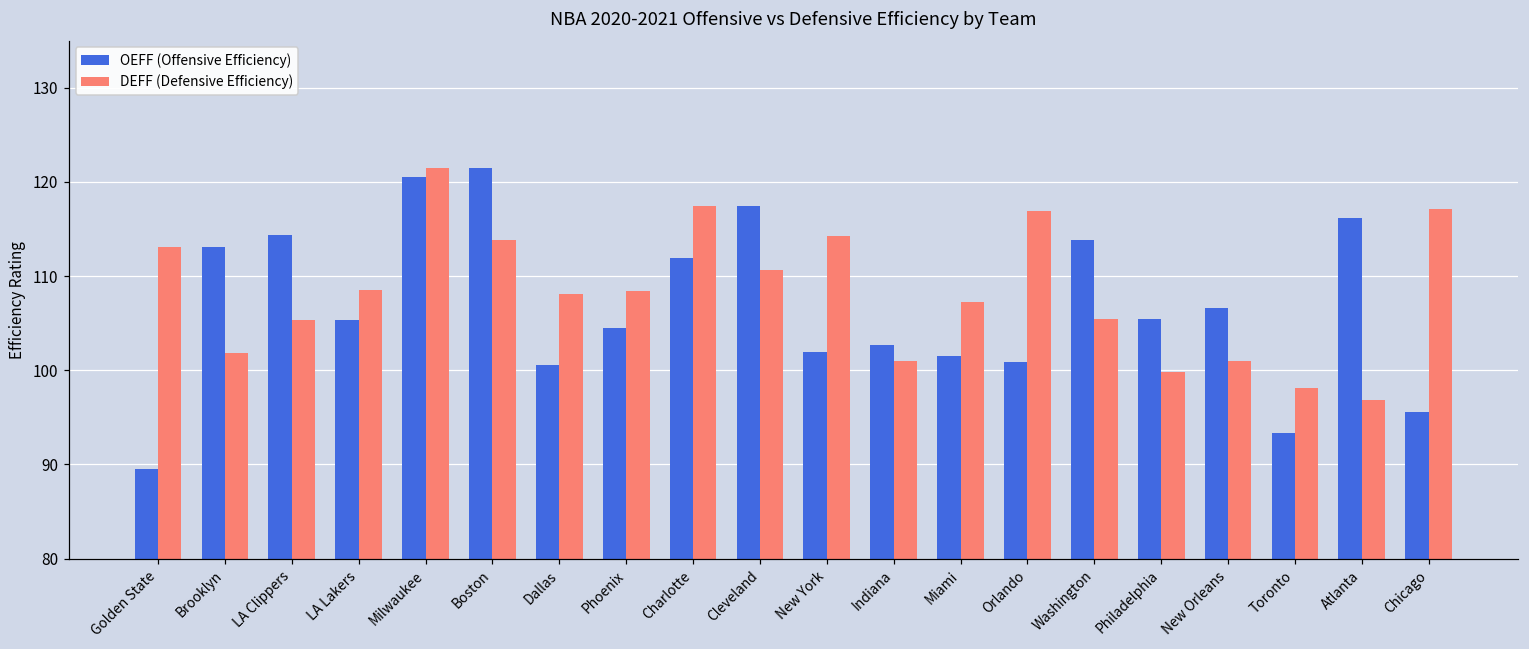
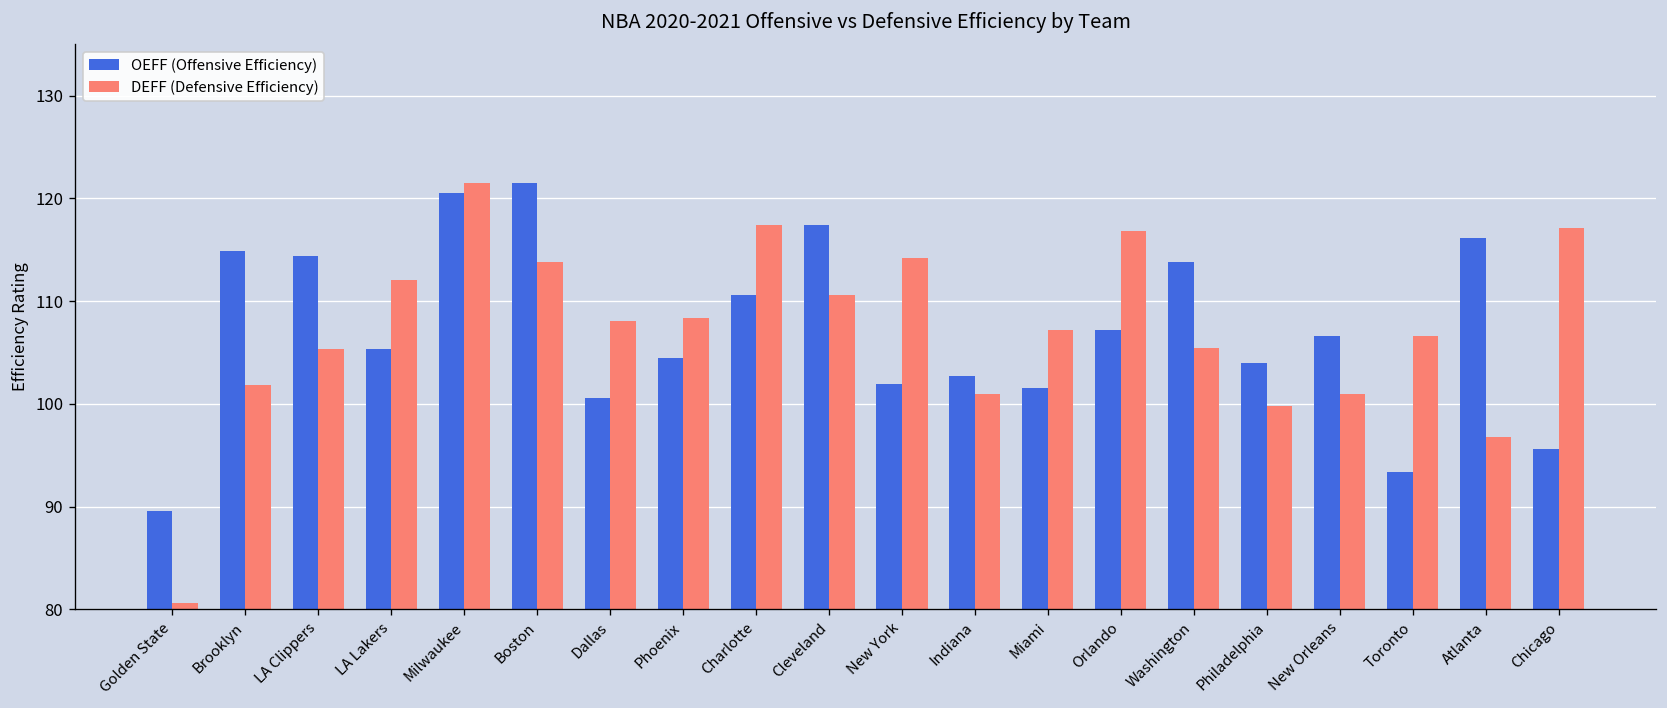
  {
    "OEFF (Offensive Efficiency)": {
      "Golden State": 90,
-     "Brooklyn": 113,
+     "Brooklyn": 115,
      "LA Clippers": 114,
      "LA Lakers": 105,
      "Milwaukee": 120,
      "Boston": 121,
      "Dallas": 101,
      "Phoenix": 104,
-     "Charlotte": 112,
+     "Charlotte": 111,
      "Cleveland": 117,
      "New York": 102,
      "Indiana": 103,
      "Miami": 102,
-     "Orlando": 101,
+     "Orlando": 107,
      "Washington": 114,
-     "Philadelphia": 105,
+     "Philadelphia": 104,
      "New Orleans": 107,
      "Toronto": 93,
      "Atlanta": 116,
      "Chicago": 96
    },
    "DEFF (Defensive Efficiency)": {
-     "Golden State": 113,
+     "Golden State": 81,
      "Brooklyn": 102,
      "LA Clippers": 105,
-     "LA Lakers": 108,
+     "LA Lakers": 112,
      "Milwaukee": 121,
      "Boston": 114,
      "Dallas": 108,
      "Phoenix": 108,
      "Charlotte": 117,
      "Cleveland": 111,
      "New York": 114,
      "Indiana": 101,
      "Miami": 107,
      "Orlando": 117,
      "Washington": 105,
      "Philadelphia": 100,
      "New Orleans": 101,
-     "Toronto": 98,
+     "Toronto": 107,
      "Atlanta": 97,
      "Chicago": 117
    }
  }
